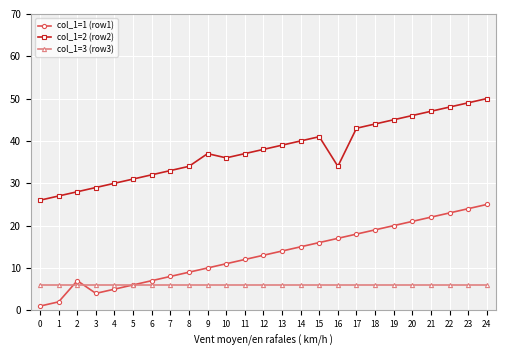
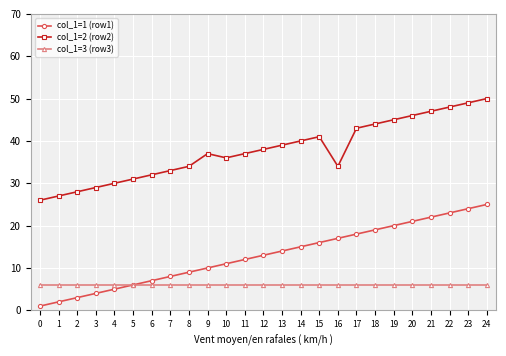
  {
    "col_1=1 (row1)": {
      "0": 1,
      "1": 2,
-     "2": 7,
+     "2": 3,
      "3": 4,
      "4": 5,
      "6": 7,
      "7": 8,
      "8": 9,
      "9": 10,
      "10": 11,
      "11": 12,
      "12": 13,
      "13": 14,
      "14": 15,
      "15": 16,
      "16": 17,
      "17": 18,
      "18": 19,
      "19": 20,
      "20": 21,
      "21": 22,
      "22": 23,
      "23": 24,
      "24": 25
    },
    "col_1=2 (row2)": {
      "0": 26,
      "1": 27,
      "2": 28,
      "3": 29,
      "4": 30,
      "5": 31,
      "6": 32,
      "7": 33,
      "8": 34,
      "9": 37,
      "10": 36,
      "11": 37,
      "12": 38,
      "13": 39,
      "14": 40,
      "15": 41,
      "16": 34,
      "17": 43,
      "18": 44,
      "19": 45,
      "20": 46,
      "21": 47,
      "22": 48,
      "23": 49,
      "24": 50
    },
    "col_1=3 (row3)": {
      "0": 6,
      "1": 6,
      "2": 6,
      "3": 6,
      "4": 6,
      "6": 6,
      "7": 6,
      "8": 6,
      "9": 6,
      "10": 6,
      "11": 6,
      "12": 6,
      "13": 6,
      "14": 6,
      "15": 6,
      "16": 6,
      "17": 6,
      "18": 6,
      "19": 6,
      "20": 6,
      "21": 6,
      "22": 6,
      "23": 6,
      "24": 6
    }
  }
